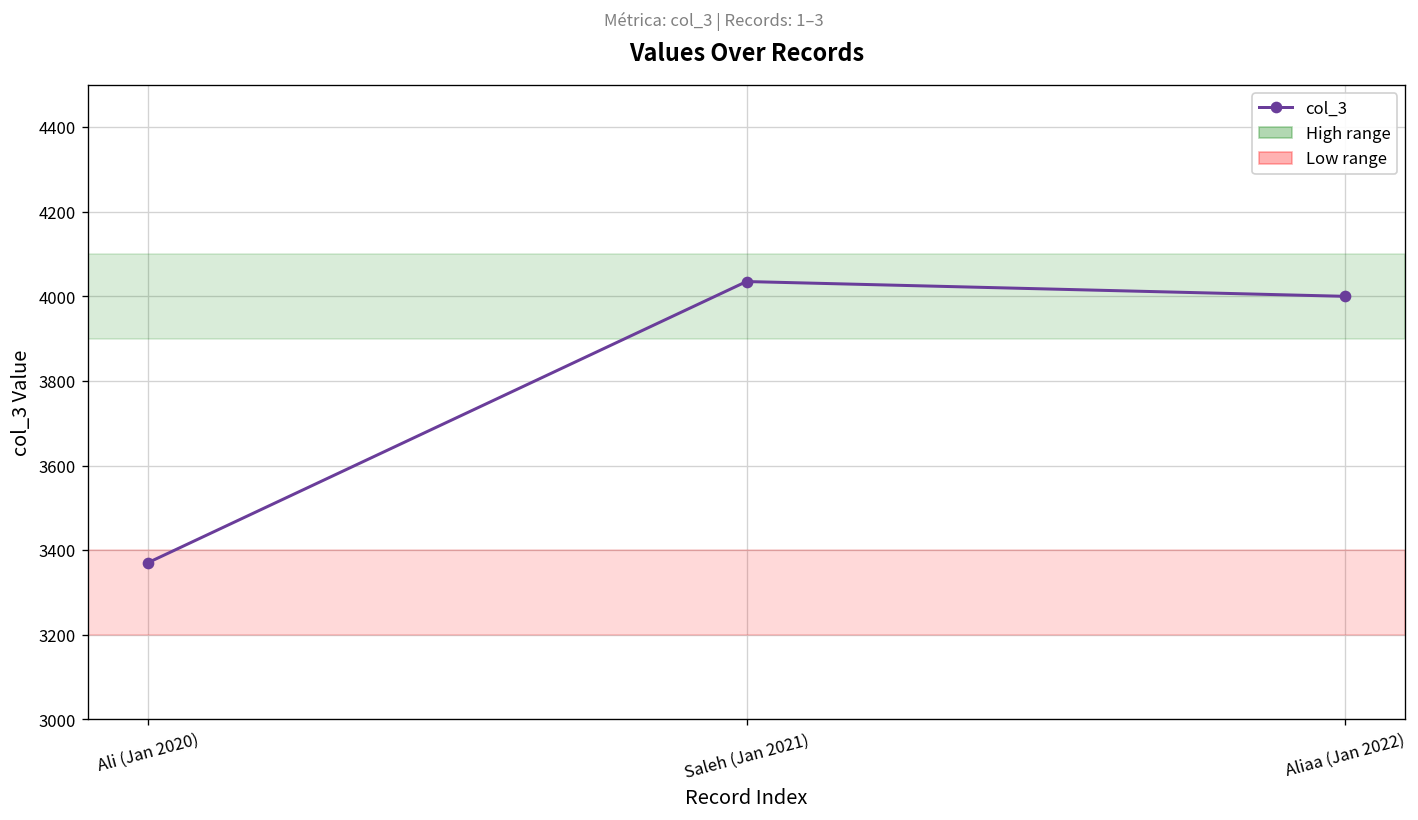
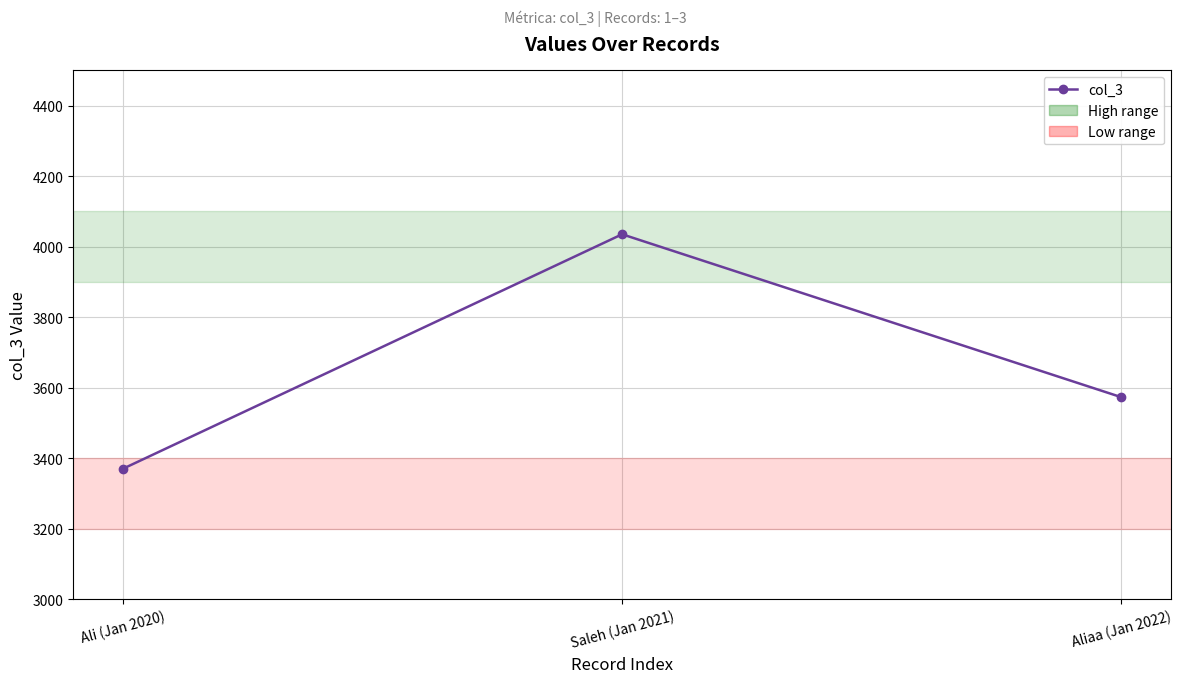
  {
    "Ali (Jan 2020)": 3370,
    "Saleh (Jan 2021)": 4040,
-   "Aliaa (Jan 2022)": 4000
+   "Aliaa (Jan 2022)": 3570
  }
